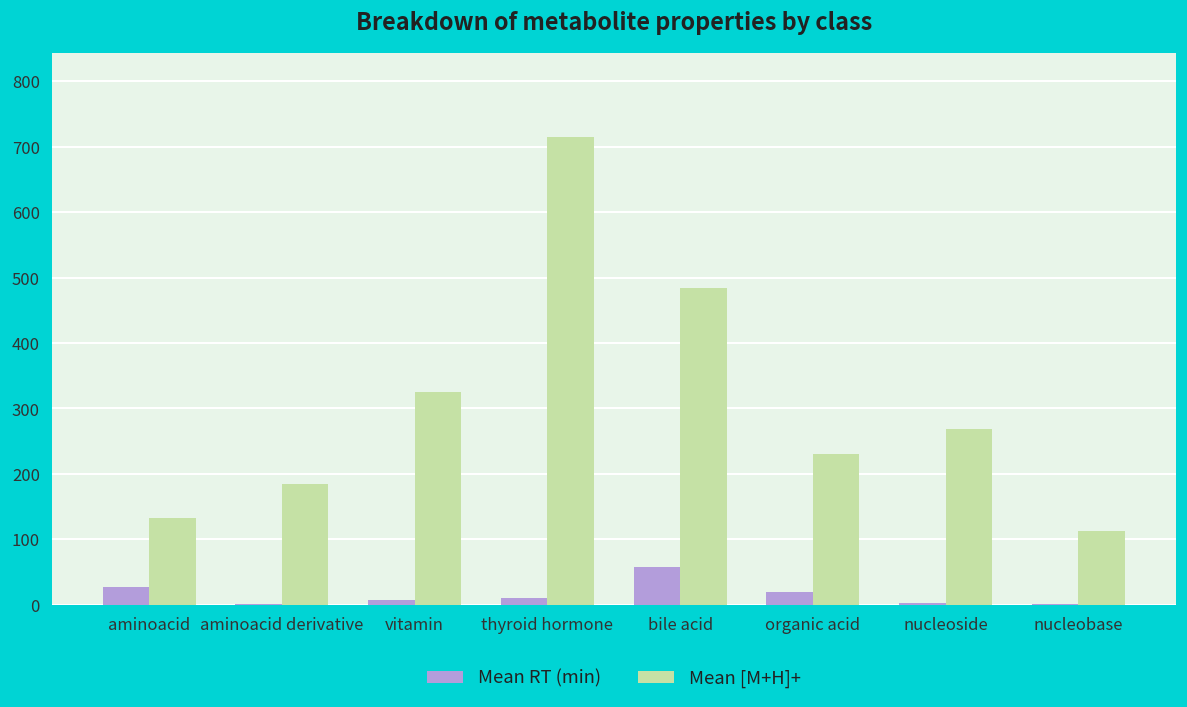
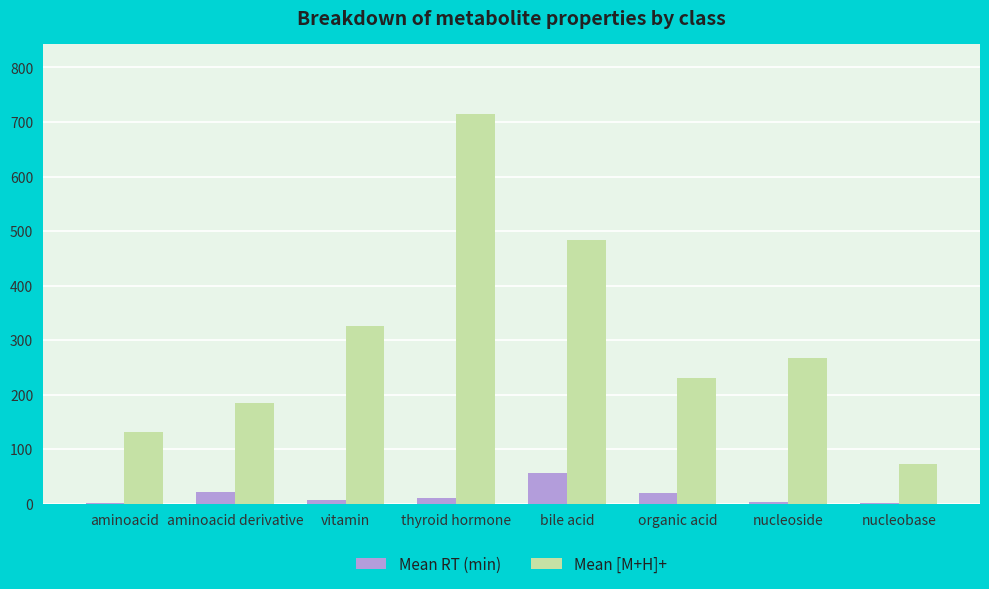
  {
    "Mean RT (min)": {
-     "aminoacid": 30,
-     "aminoacid derivative": 0,
+     "aminoacid": 0,
+     "aminoacid derivative": 20,
      "vitamin": 10,
      "thyroid hormone": 10,
      "bile acid": 60,
      "organic acid": 20
    },
    "Mean [M+H]+": {
      "aminoacid": 130,
      "aminoacid derivative": 180,
      "vitamin": 330,
      "thyroid hormone": 710,
      "bile acid": 480,
      "organic acid": 230,
      "nucleoside": 270,
-     "nucleobase": 110
+     "nucleobase": 70
    }
  }
